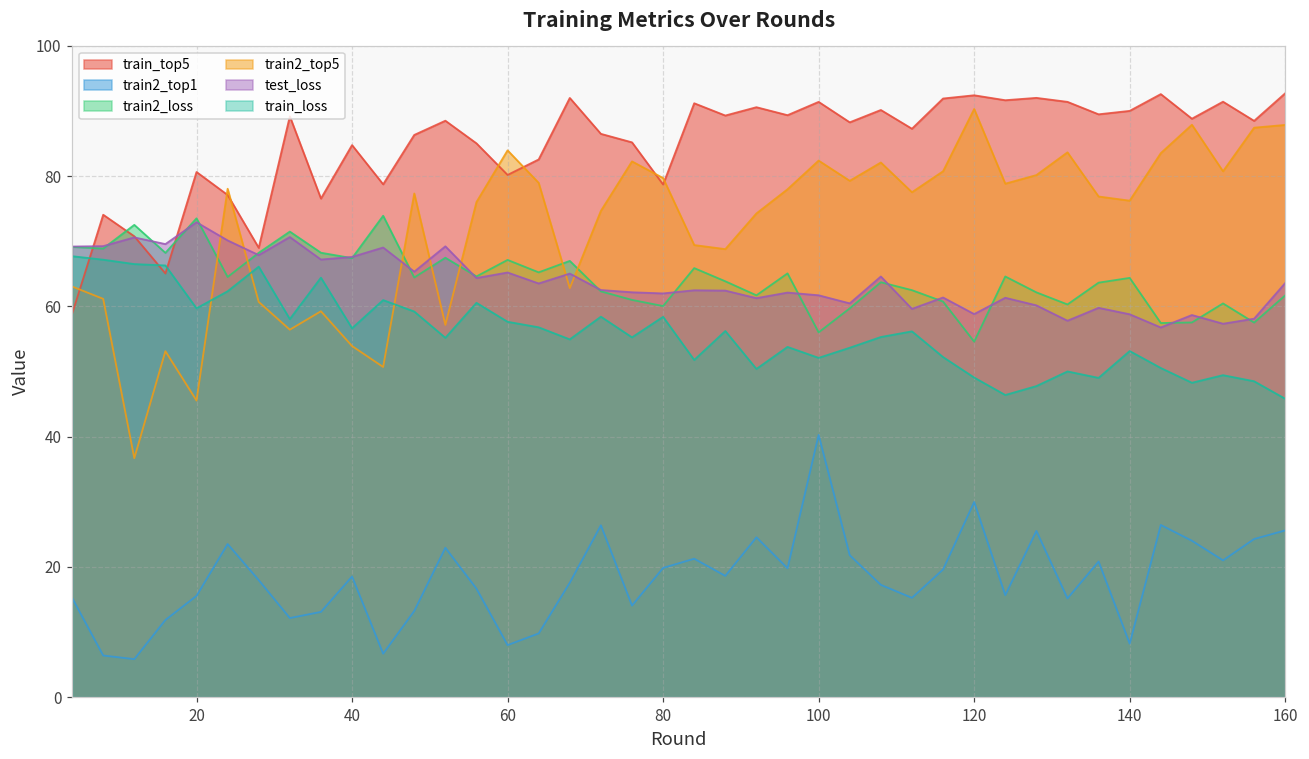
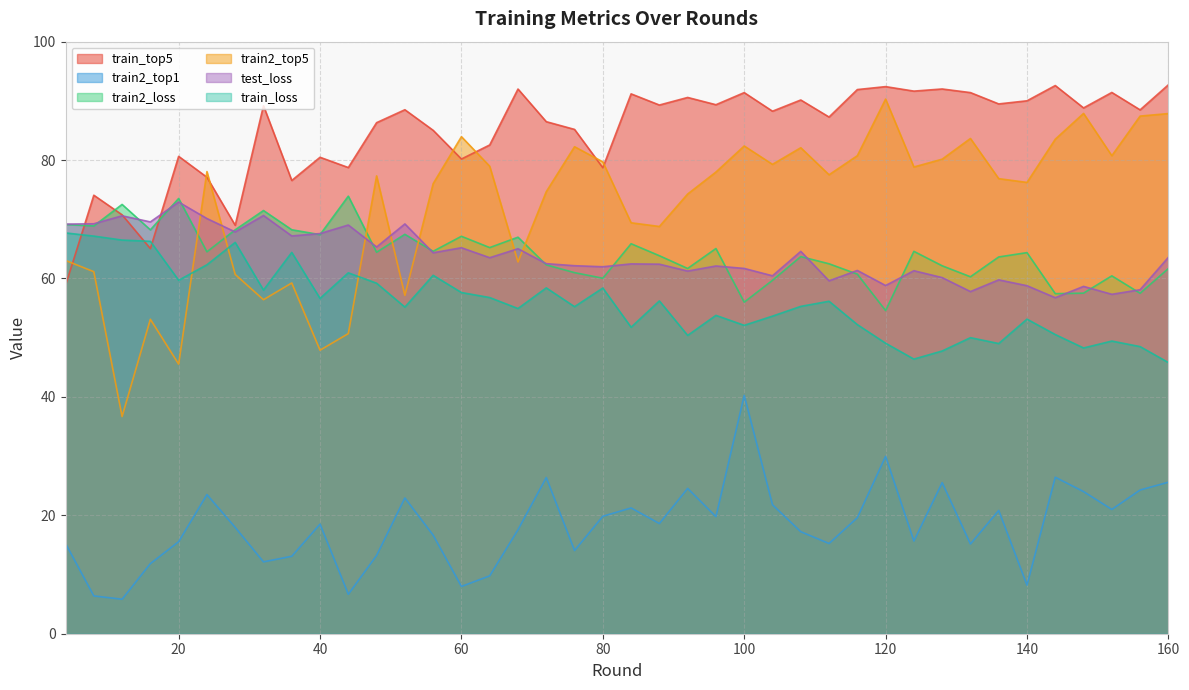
  {
    "train_top5": {
      "20": 81,
-     "40": 85,
+     "40": 80,
      "60": 80,
      "80": 79,
      "100": 91,
      "120": 92,
      "140": 90,
      "160": 93
    },
    "train2_top5": {
      "20": 46,
-     "40": 54,
+     "40": 48,
      "60": 84,
      "80": 80,
      "100": 82,
      "120": 90,
      "140": 76,
      "160": 88
    },
    "test_loss": {
      "20": 73,
      "60": 65,
      "80": 62,
      "100": 62,
      "120": 59,
      "140": 59,
      "160": 64
    }
  }
